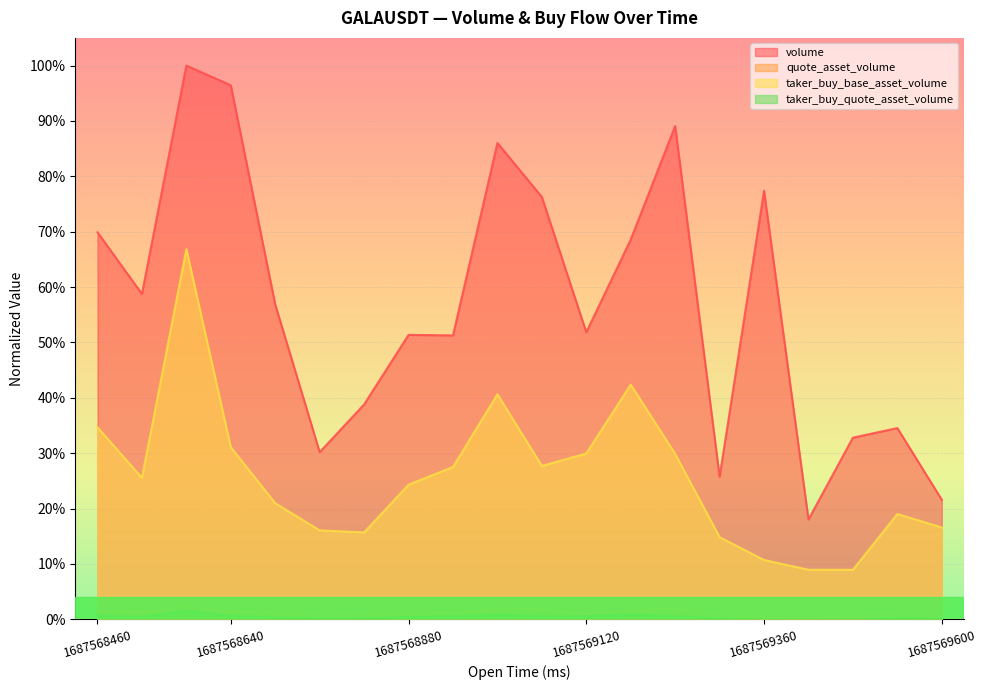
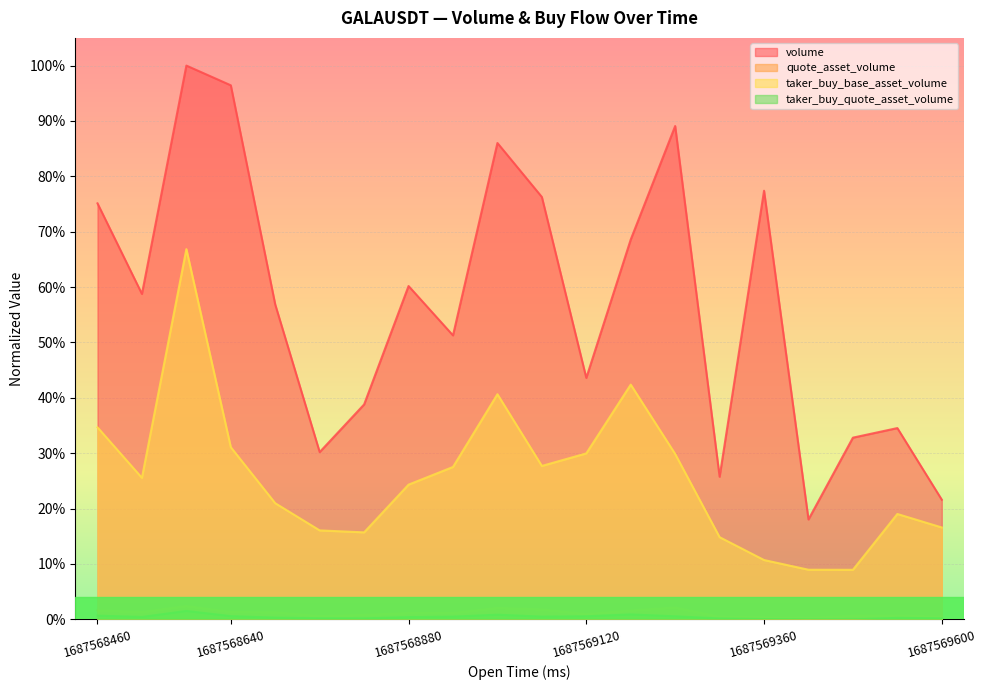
  {
    "volume": {
-     "1687568460": "70%",
+     "1687568460": "75%",
      "1687568640": "96%",
-     "1687568880": "51%",
-     "1687569120": "52%",
+     "1687568880": "60%",
+     "1687569120": "44%",
      "1687569360": "77%",
      "1687569600": "22%"
    }
  }
